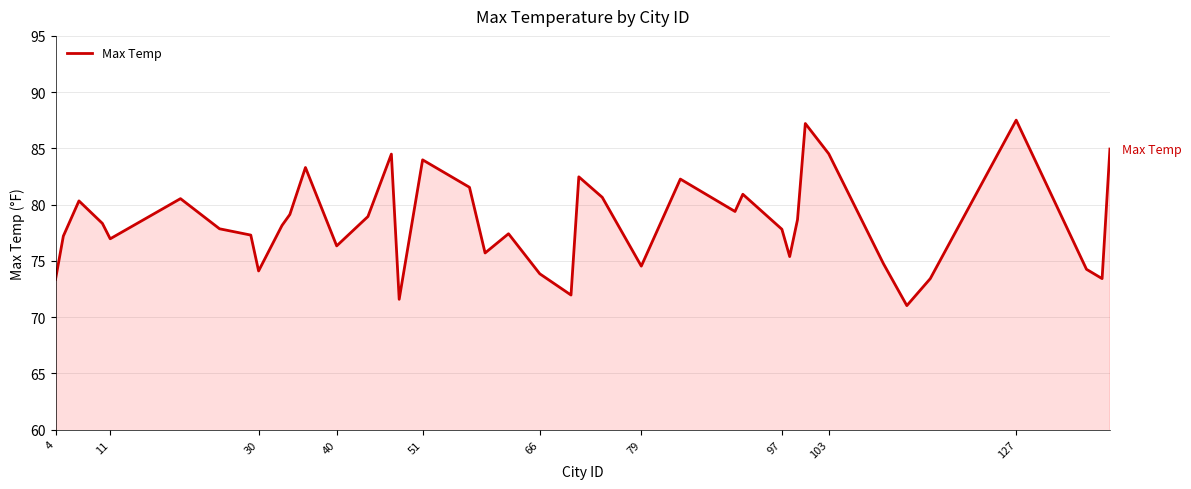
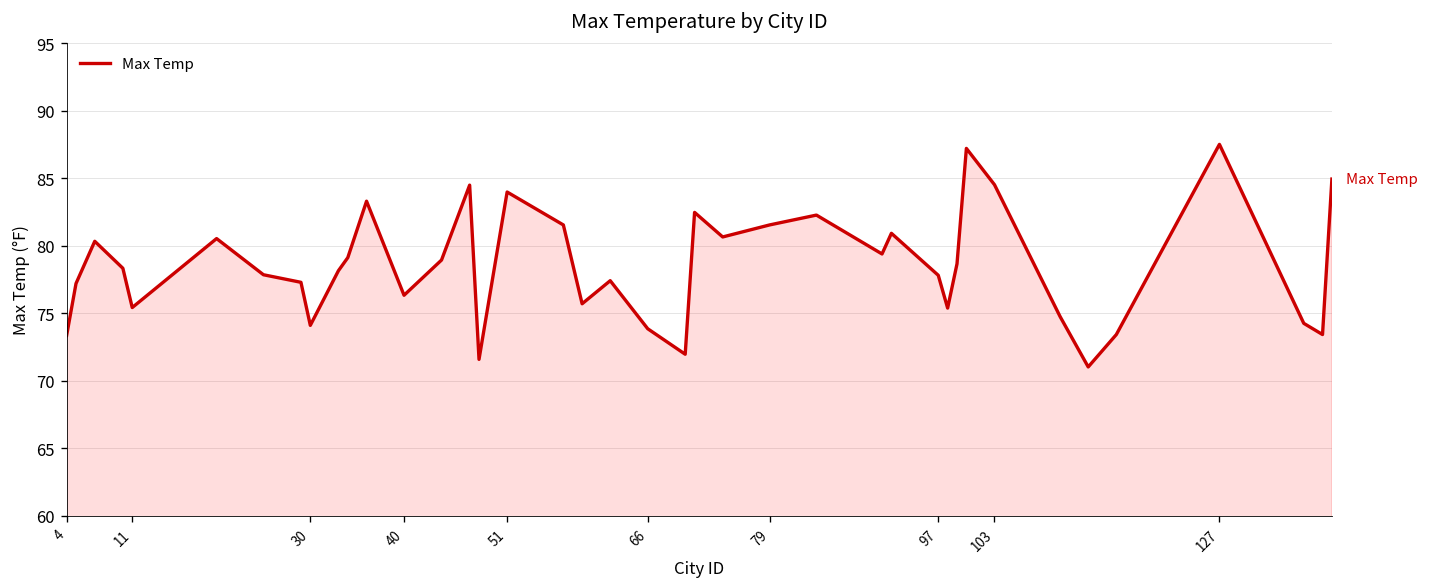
  {
    "4": 73.4,
-   "11": 77.0,
+   "11": 75.4,
    "30": 74.1,
    "40": 76.3,
    "51": 84.0,
    "66": 73.9,
-   "79": 74.5,
+   "79": 81.5,
    "97": 77.8,
    "103": 84.5,
    "127": 87.5
  }
